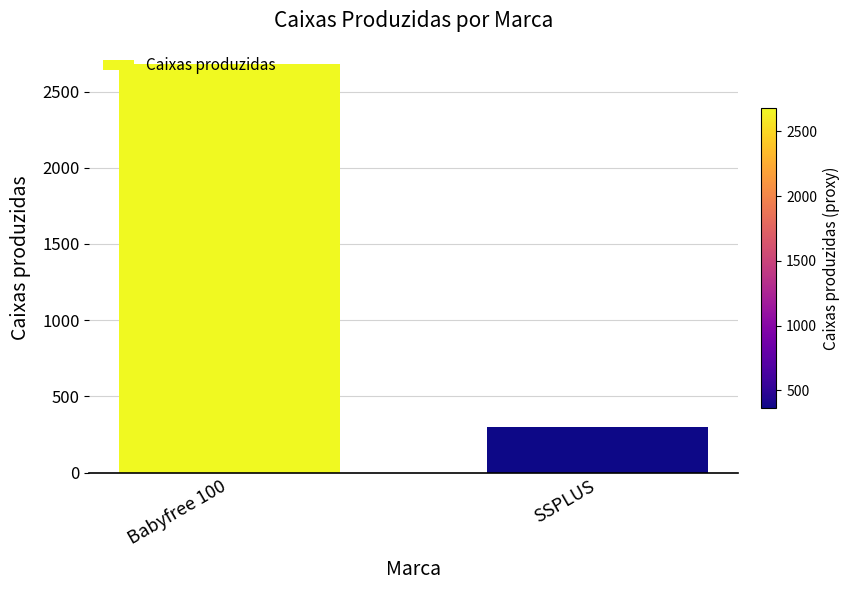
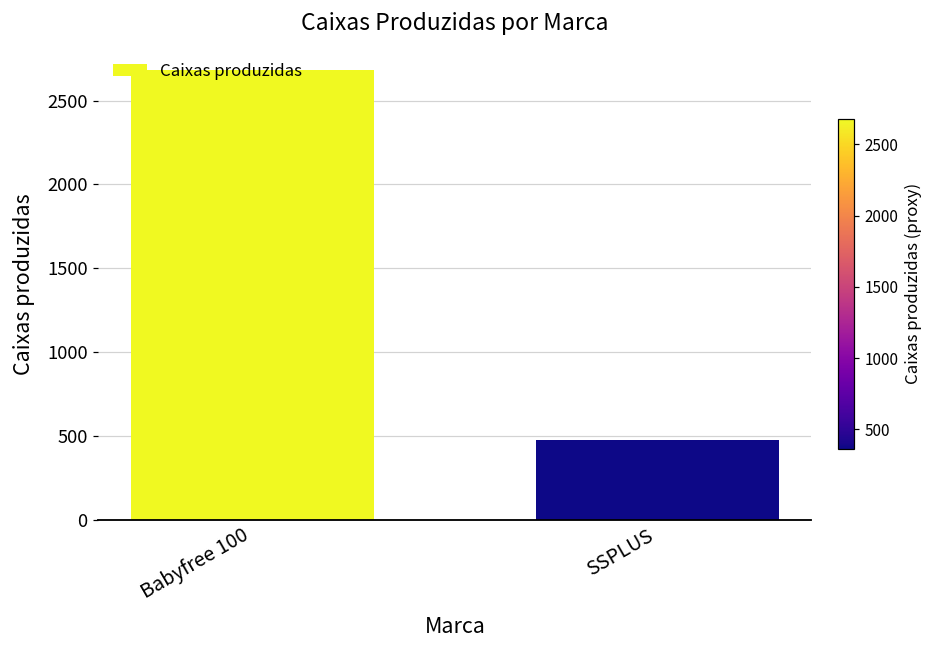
  {
    "Babyfree 100": 2680,
-   "SSPLUS": 300
+   "SSPLUS": 480
  }
